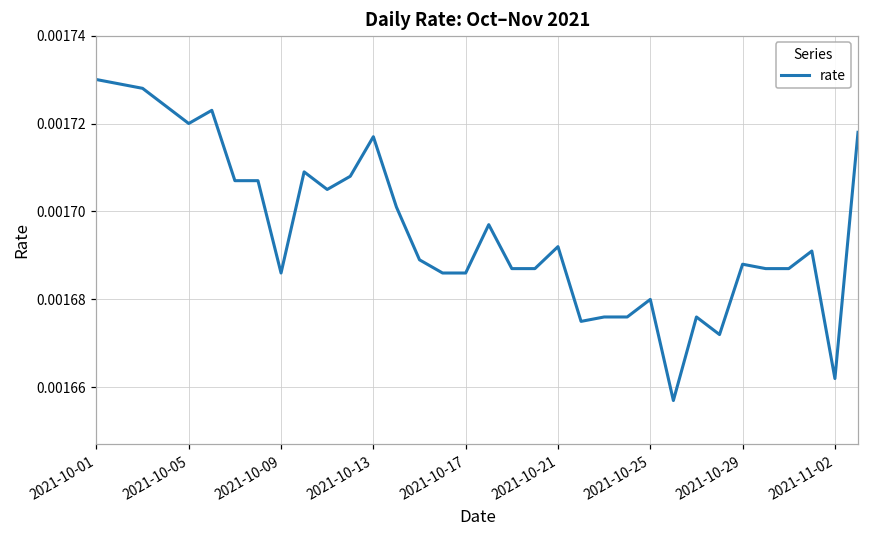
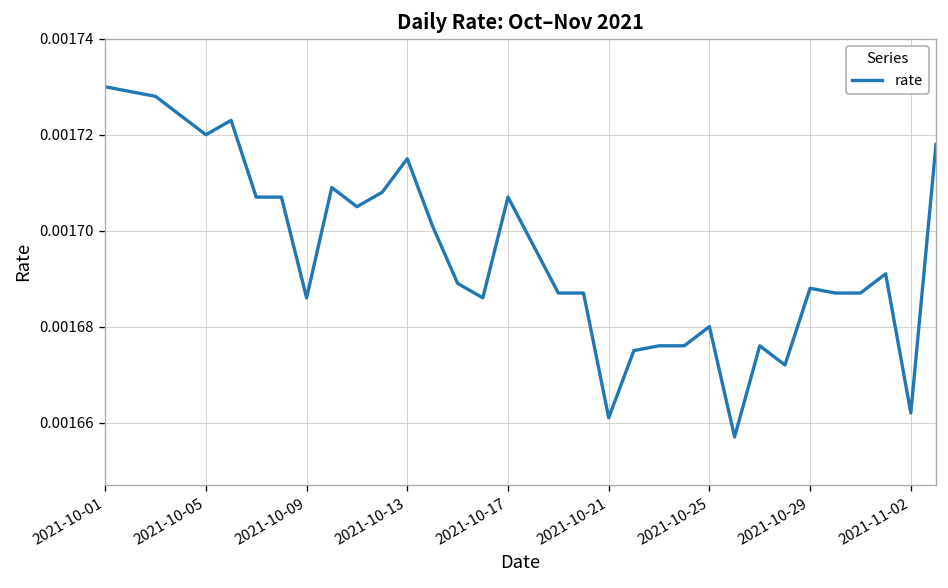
  {
    "2021-10-01": 0.001730,
    "2021-10-05": 0.001720,
    "2021-10-09": 0.001686,
-   "2021-10-13": 0.001717,
-   "2021-10-17": 0.001686,
-   "2021-10-21": 0.001692,
+   "2021-10-13": 0.001715,
+   "2021-10-17": 0.001707,
+   "2021-10-21": 0.001661,
    "2021-10-25": 0.001680,
    "2021-10-29": 0.001688,
    "2021-11-02": 0.001662
  }
